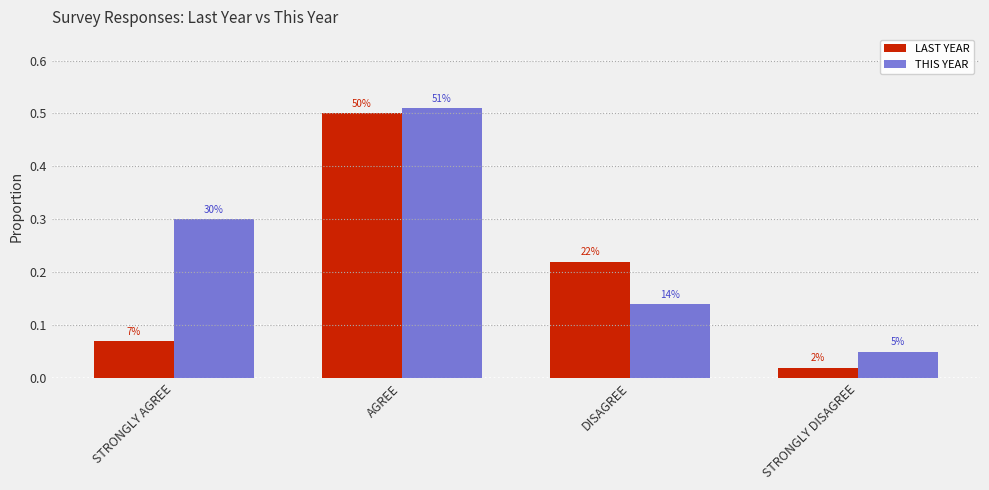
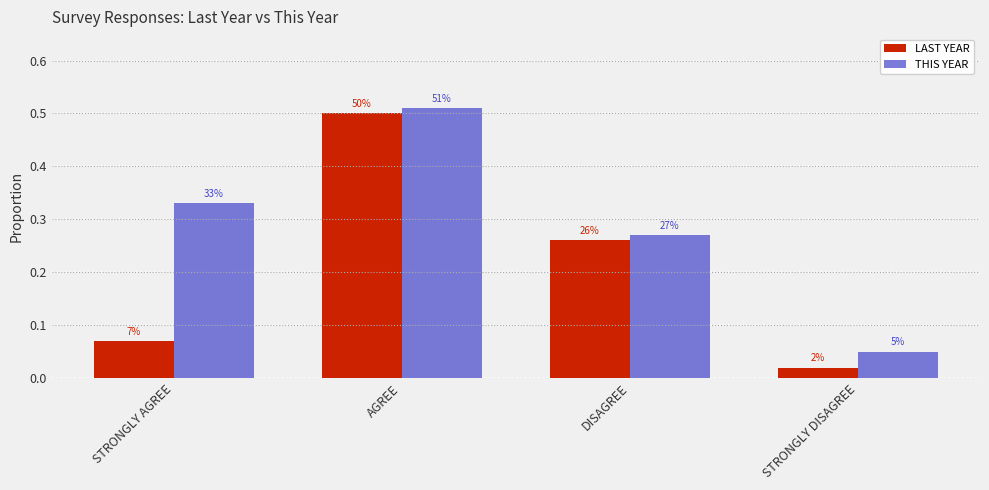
  {
    "LAST YEAR": {
      "STRONGLY AGREE": "7%",
      "AGREE": "50%",
-     "DISAGREE": "22%",
+     "DISAGREE": "26%",
      "STRONGLY DISAGREE": "2%"
    },
    "THIS YEAR": {
-     "STRONGLY AGREE": "30%",
+     "STRONGLY AGREE": "33%",
      "AGREE": "51%",
-     "DISAGREE": "14%",
+     "DISAGREE": "27%",
      "STRONGLY DISAGREE": "5%"
    }
  }
